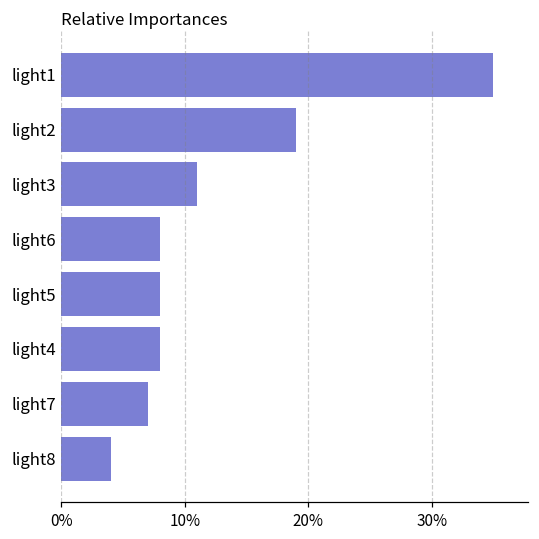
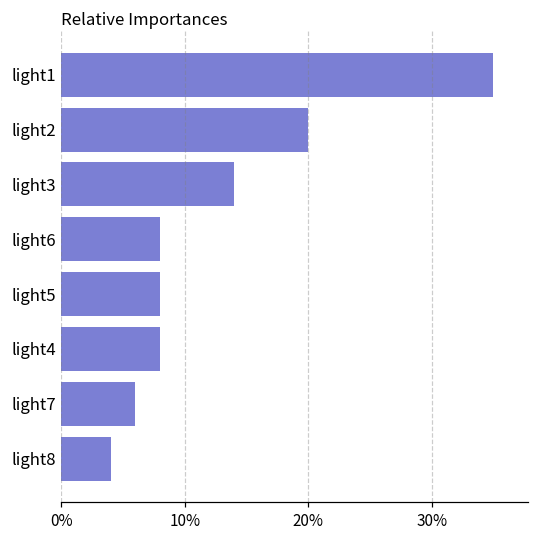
  {
    "light1": "35%",
-   "light2": "19%",
-   "light3": "11%",
+   "light2": "20%",
+   "light3": "14%",
    "light6": "8%",
    "light5": "8%",
    "light4": "8%",
-   "light7": "7%",
+   "light7": "6%",
    "light8": "4%"
  }
